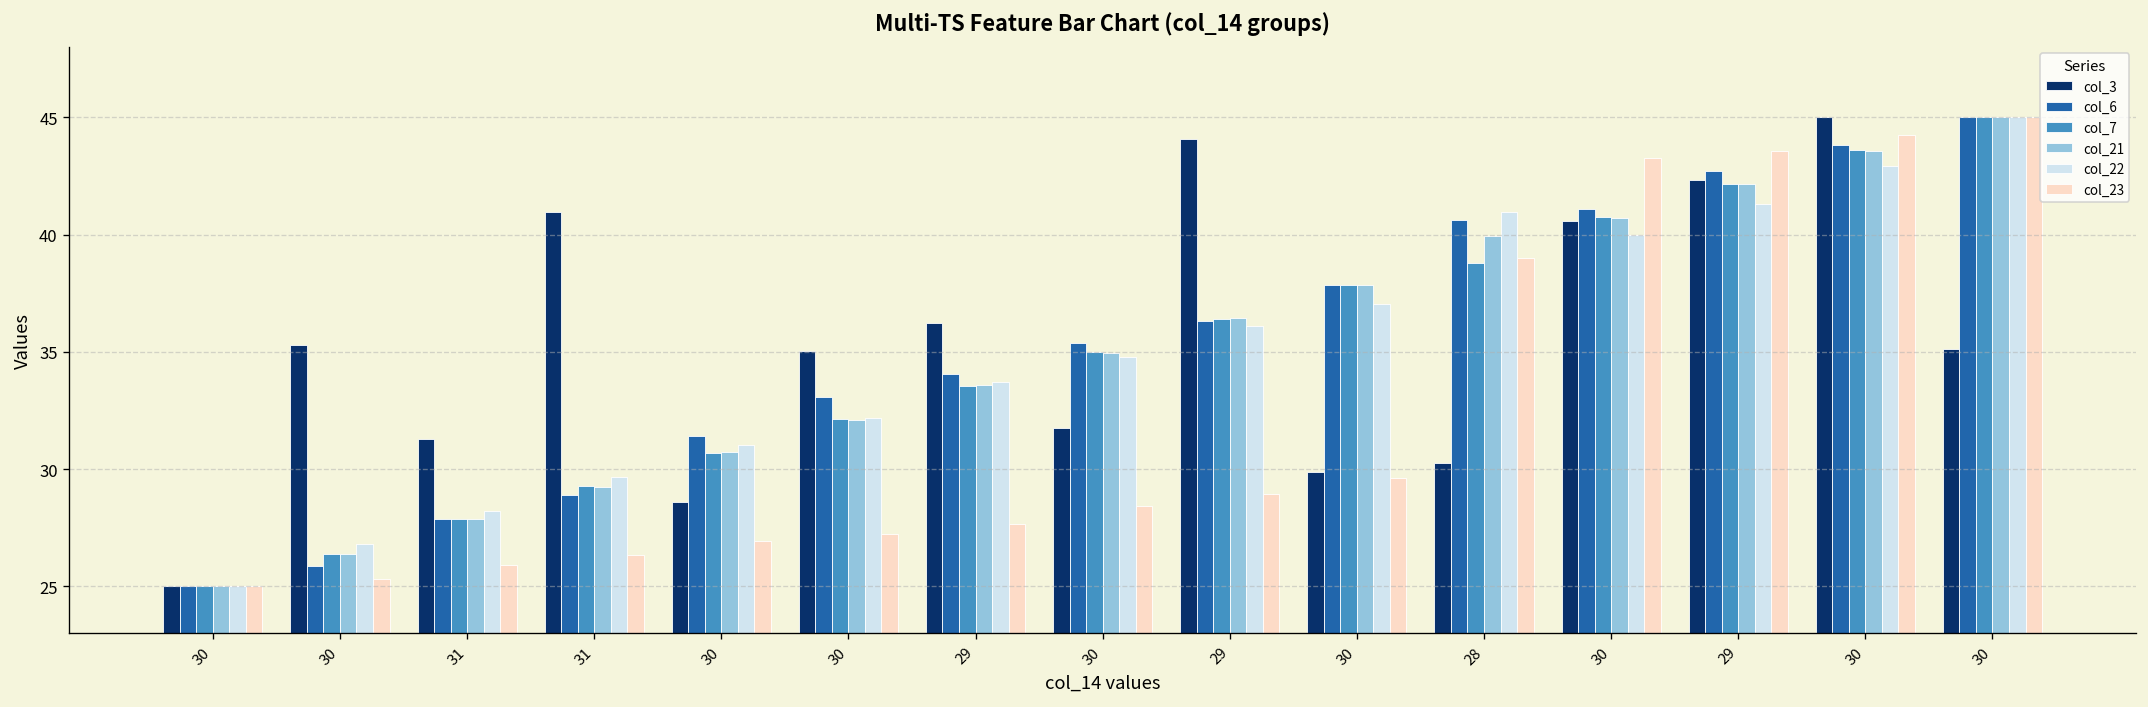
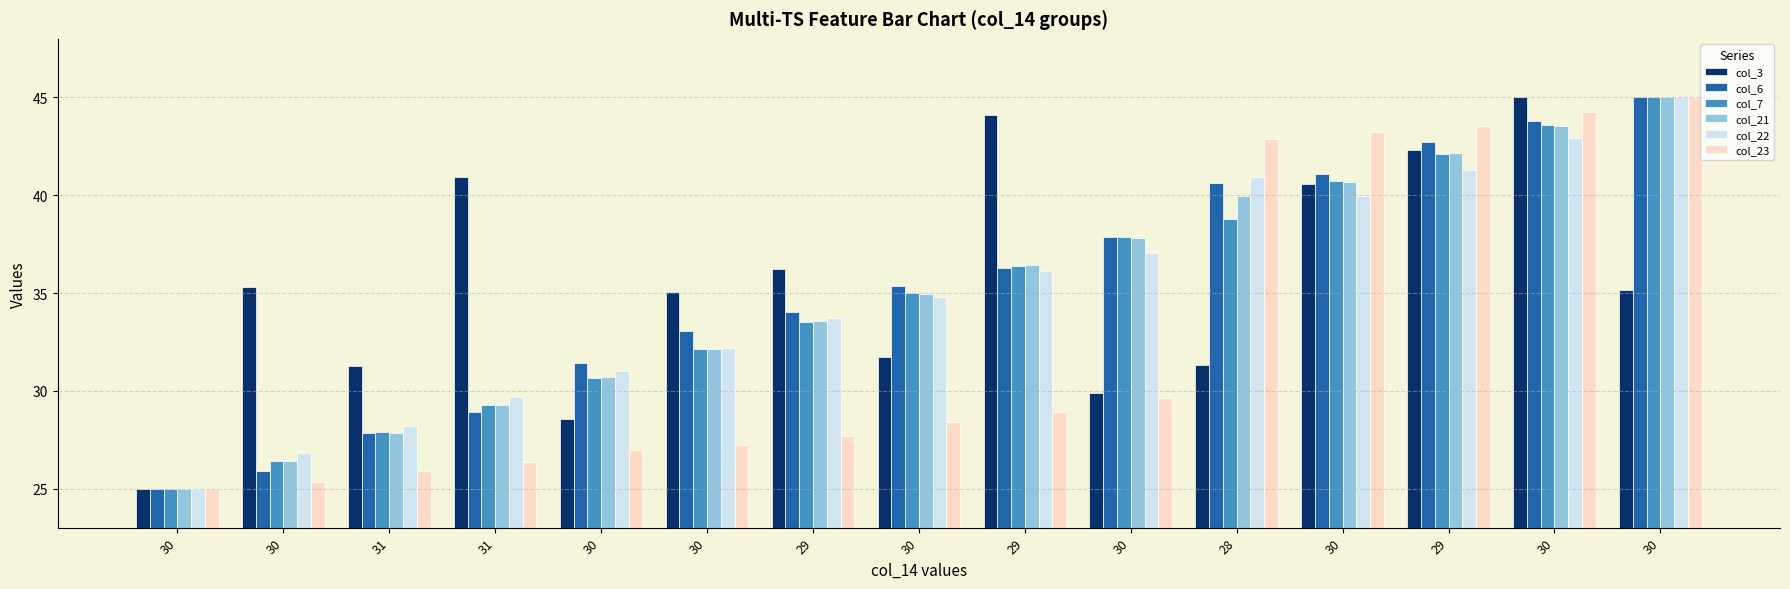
  {
    "col_3": {
-     "28": 30.2
+     "28": 31.3
    },
    "col_6": {
      "28": 40.6
    },
    "col_7": {
      "28": 38.8
    },
    "col_21": {
      "28": 40.0
    },
    "col_22": {
      "28": 40.9
    },
    "col_23": {
-     "28": 39.0
+     "28": 42.9
    }
  }
